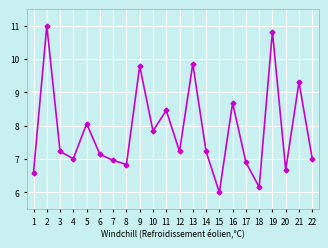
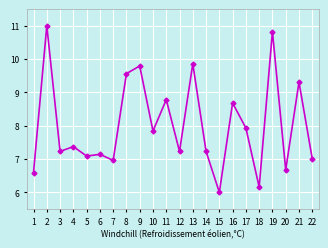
  {
    "1": 6.6,
    "2": 11.0,
    "3": 7.2,
-   "4": 7.0,
-   "5": 8.1,
+   "4": 7.4,
+   "5": 7.1,
    "6": 7.1,
    "7": 7.0,
-   "8": 6.8,
+   "8": 9.6,
    "9": 9.8,
    "10": 7.8,
-   "11": 8.5,
+   "11": 8.8,
    "12": 7.2,
    "13": 9.9,
    "14": 7.2,
    "15": 6.0,
    "16": 8.7,
-   "17": 6.9,
+   "17": 7.9,
    "18": 6.2,
    "19": 10.8,
    "20": 6.7,
    "21": 9.3,
    "22": 7.0
  }
